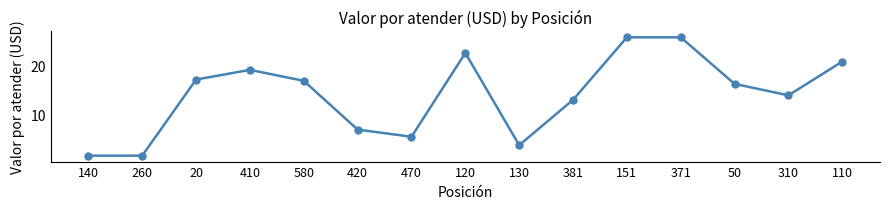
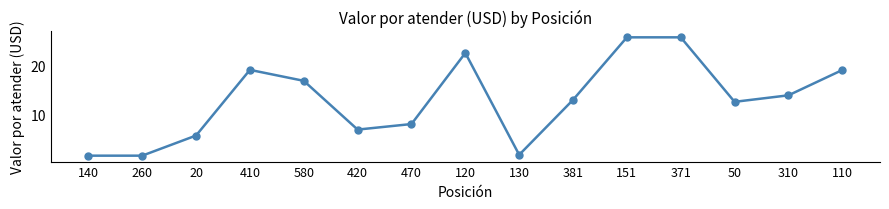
  {
    "140": 1,
    "260": 1,
-   "20": 17,
+   "20": 6,
    "410": 19,
    "580": 17,
    "420": 7,
-   "470": 5,
+   "470": 8,
    "120": 23,
-   "130": 4,
+   "130": 2,
    "381": 13,
    "151": 26,
    "371": 26,
-   "50": 16,
+   "50": 13,
    "310": 14,
-   "110": 21
+   "110": 19
  }
